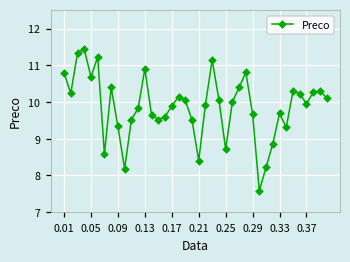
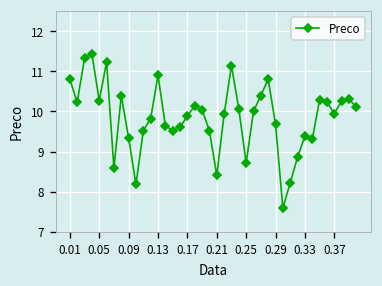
  {
    "0.01": 10.8,
-   "0.05": 10.7,
+   "0.05": 10.3,
    "0.09": 9.3,
    "0.13": 10.9,
    "0.17": 9.9,
    "0.21": 8.4,
    "0.25": 8.7,
    "0.29": 9.7,
-   "0.33": 9.7,
+   "0.33": 9.4,
    "0.37": 9.9
  }
